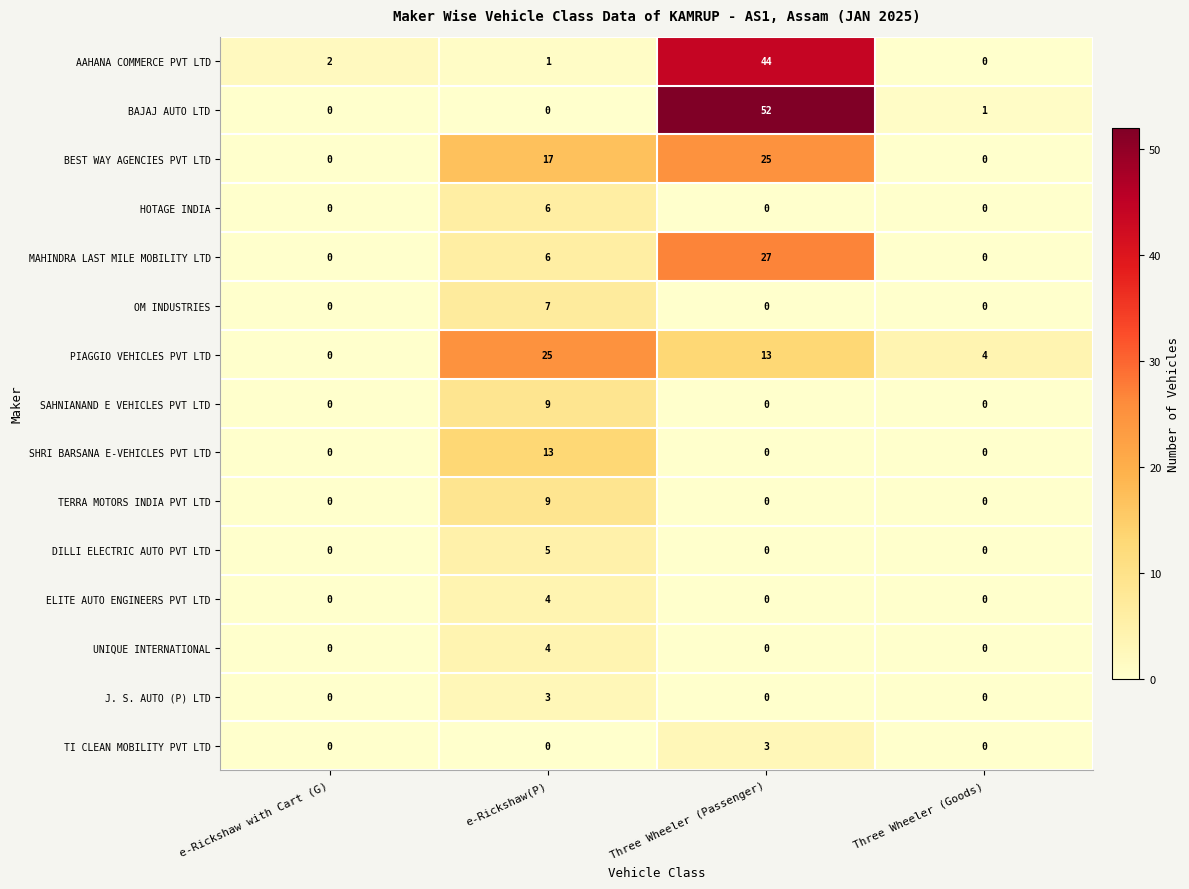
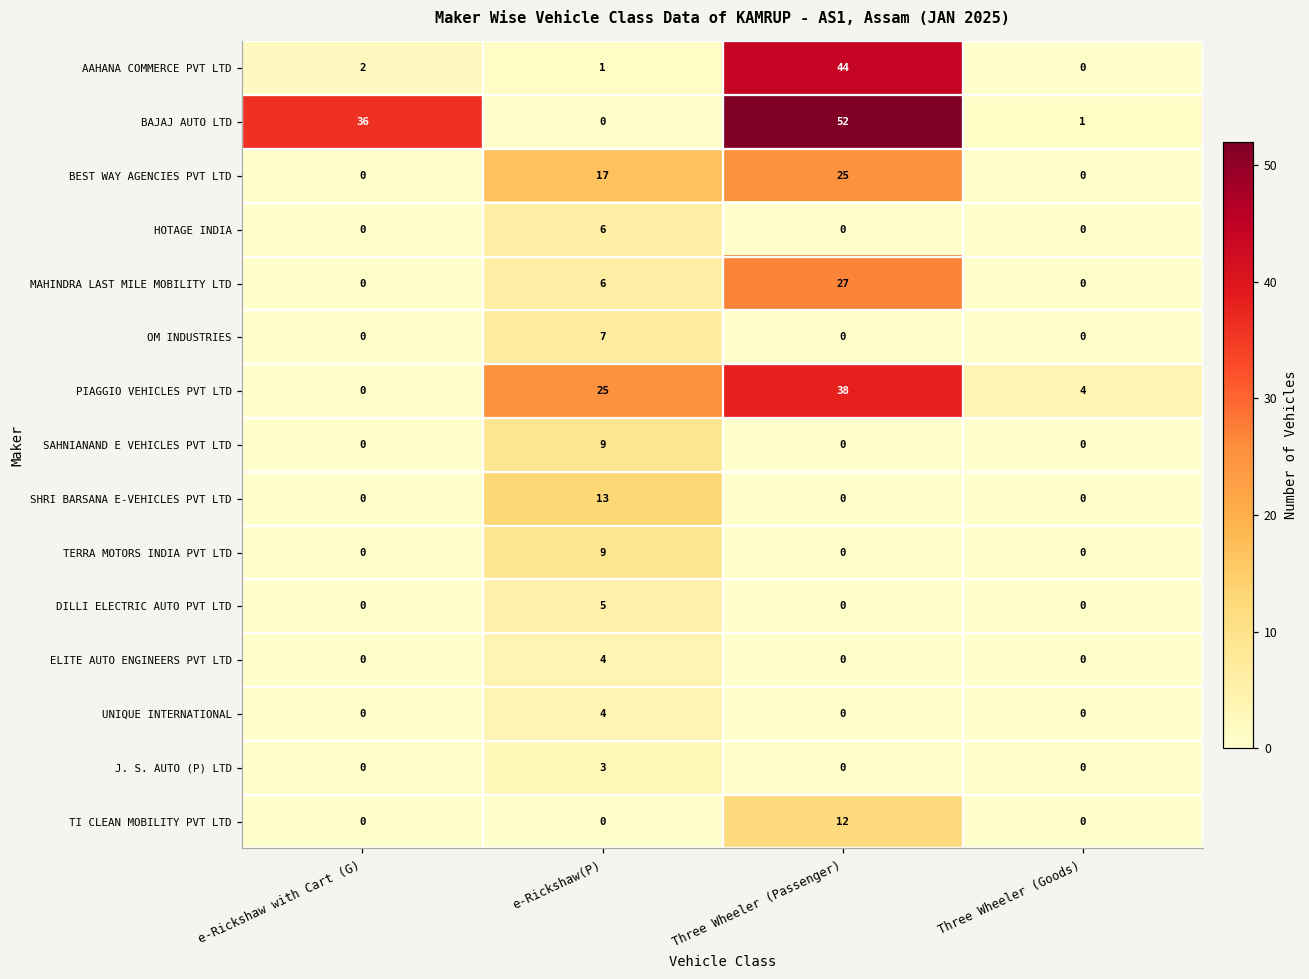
  {
    "AAHANA COMMERCE PVT LTD": {
      "e-Rickshaw with Cart (G)": 2,
      "e-Rickshaw(P)": 1,
      "Three Wheeler (Passenger)": 44,
      "Three Wheeler (Goods)": 0
    },
    "BAJAJ AUTO LTD": {
-     "e-Rickshaw with Cart (G)": 0,
+     "e-Rickshaw with Cart (G)": 36,
      "e-Rickshaw(P)": 0,
      "Three Wheeler (Passenger)": 52,
      "Three Wheeler (Goods)": 1
    },
    "BEST WAY AGENCIES PVT LTD": {
      "e-Rickshaw with Cart (G)": 0,
      "e-Rickshaw(P)": 17,
      "Three Wheeler (Passenger)": 25,
      "Three Wheeler (Goods)": 0
    },
    "HOTAGE INDIA": {
      "e-Rickshaw with Cart (G)": 0,
      "e-Rickshaw(P)": 6,
      "Three Wheeler (Passenger)": 0,
      "Three Wheeler (Goods)": 0
    },
    "MAHINDRA LAST MILE MOBILITY LTD": {
      "e-Rickshaw with Cart (G)": 0,
      "e-Rickshaw(P)": 6,
      "Three Wheeler (Passenger)": 27,
      "Three Wheeler (Goods)": 0
    },
    "OM INDUSTRIES": {
      "e-Rickshaw with Cart (G)": 0,
      "e-Rickshaw(P)": 7,
      "Three Wheeler (Passenger)": 0,
      "Three Wheeler (Goods)": 0
    },
    "PIAGGIO VEHICLES PVT LTD": {
      "e-Rickshaw with Cart (G)": 0,
      "e-Rickshaw(P)": 25,
-     "Three Wheeler (Passenger)": 13,
+     "Three Wheeler (Passenger)": 38,
      "Three Wheeler (Goods)": 4
    },
    "SAHNIANAND E VEHICLES PVT LTD": {
      "e-Rickshaw with Cart (G)": 0,
      "e-Rickshaw(P)": 9,
      "Three Wheeler (Passenger)": 0,
      "Three Wheeler (Goods)": 0
    },
    "SHRI BARSANA E-VEHICLES PVT LTD": {
      "e-Rickshaw with Cart (G)": 0,
      "e-Rickshaw(P)": 13,
      "Three Wheeler (Passenger)": 0,
      "Three Wheeler (Goods)": 0
    },
    "TERRA MOTORS INDIA PVT LTD": {
      "e-Rickshaw with Cart (G)": 0,
      "e-Rickshaw(P)": 9,
      "Three Wheeler (Passenger)": 0,
      "Three Wheeler (Goods)": 0
    },
    "DILLI ELECTRIC AUTO PVT LTD": {
      "e-Rickshaw with Cart (G)": 0,
      "e-Rickshaw(P)": 5,
      "Three Wheeler (Passenger)": 0,
      "Three Wheeler (Goods)": 0
    },
    "ELITE AUTO ENGINEERS PVT LTD": {
      "e-Rickshaw with Cart (G)": 0,
      "e-Rickshaw(P)": 4,
      "Three Wheeler (Passenger)": 0,
      "Three Wheeler (Goods)": 0
    },
    "UNIQUE INTERNATIONAL": {
      "e-Rickshaw with Cart (G)": 0,
      "e-Rickshaw(P)": 4,
      "Three Wheeler (Passenger)": 0,
      "Three Wheeler (Goods)": 0
    },
    "J. S. AUTO (P) LTD": {
      "e-Rickshaw with Cart (G)": 0,
      "e-Rickshaw(P)": 3,
      "Three Wheeler (Passenger)": 0,
      "Three Wheeler (Goods)": 0
    },
    "TI CLEAN MOBILITY PVT LTD": {
      "e-Rickshaw with Cart (G)": 0,
      "e-Rickshaw(P)": 0,
-     "Three Wheeler (Passenger)": 3,
+     "Three Wheeler (Passenger)": 12,
      "Three Wheeler (Goods)": 0
    }
  }
